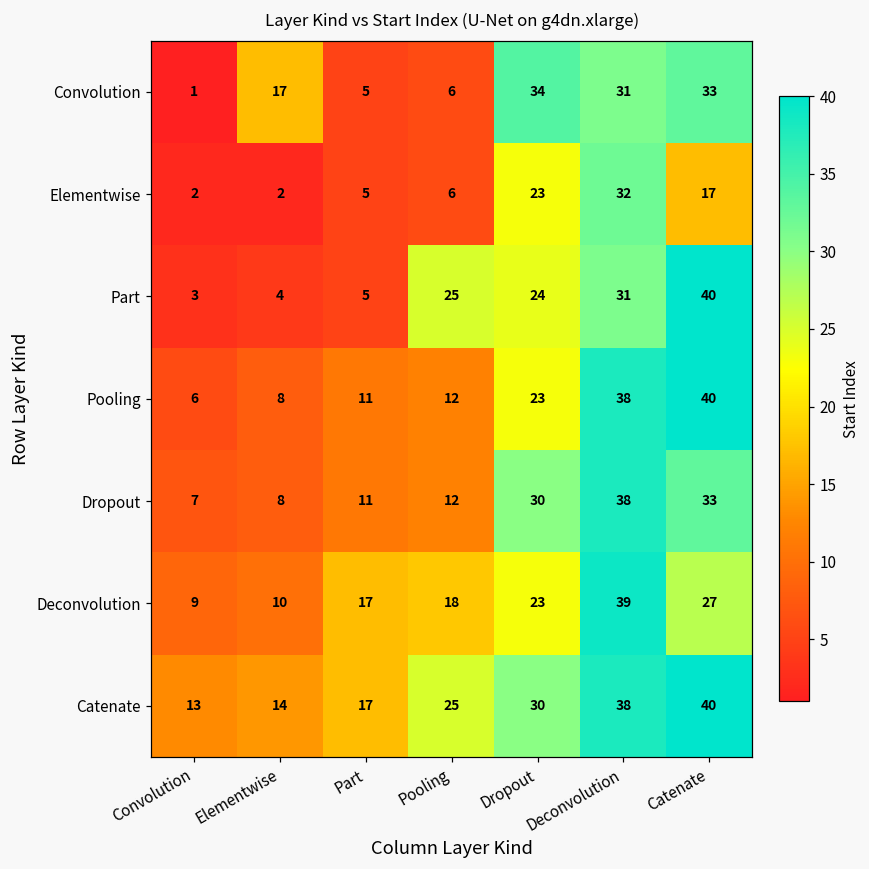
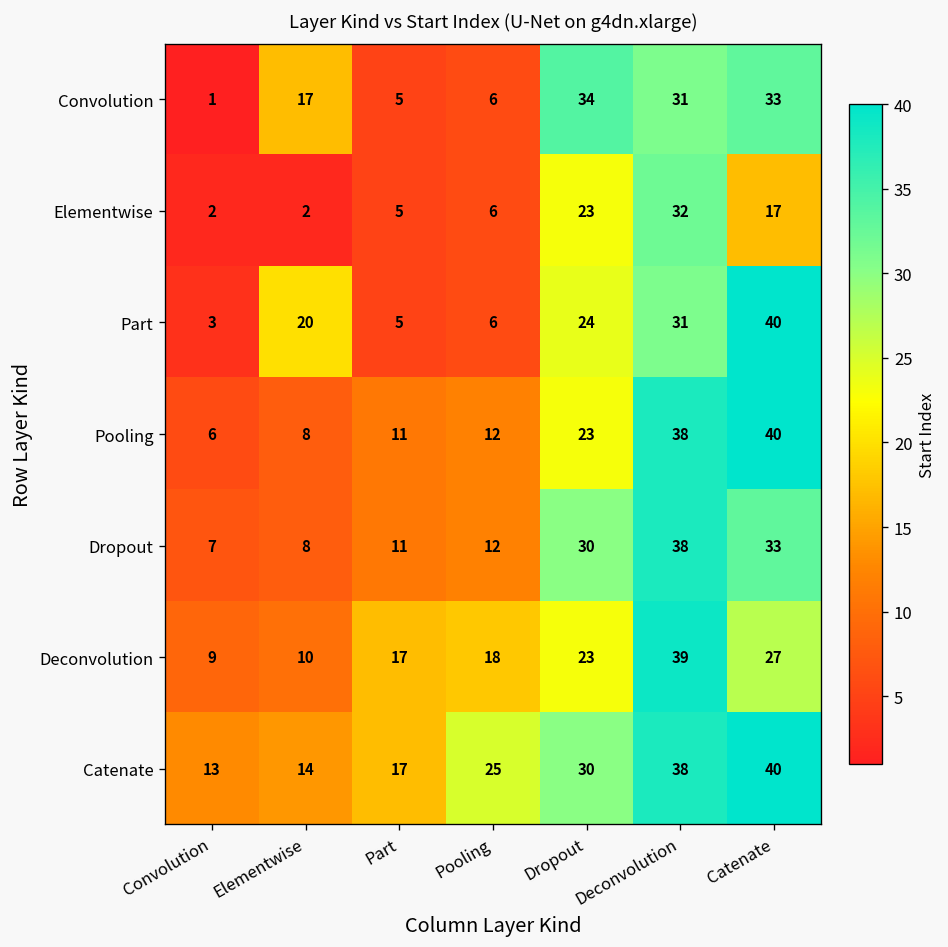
  {
    "Convolution": {
      "Convolution": 1,
      "Elementwise": 17,
      "Part": 5,
      "Pooling": 6,
      "Dropout": 34,
      "Deconvolution": 31,
      "Catenate": 33
    },
    "Elementwise": {
      "Convolution": 2,
      "Elementwise": 2,
      "Part": 5,
      "Pooling": 6,
      "Dropout": 23,
      "Deconvolution": 32,
      "Catenate": 17
    },
    "Part": {
      "Convolution": 3,
-     "Elementwise": 4,
+     "Elementwise": 20,
      "Part": 5,
-     "Pooling": 25,
+     "Pooling": 6,
      "Dropout": 24,
      "Deconvolution": 31,
      "Catenate": 40
    },
    "Pooling": {
      "Convolution": 6,
      "Elementwise": 8,
      "Part": 11,
      "Pooling": 12,
      "Dropout": 23,
      "Deconvolution": 38,
      "Catenate": 40
    },
    "Dropout": {
      "Convolution": 7,
      "Elementwise": 8,
      "Part": 11,
      "Pooling": 12,
      "Dropout": 30,
      "Deconvolution": 38,
      "Catenate": 33
    },
    "Deconvolution": {
      "Convolution": 9,
      "Elementwise": 10,
      "Part": 17,
      "Pooling": 18,
      "Dropout": 23,
      "Deconvolution": 39,
      "Catenate": 27
    },
    "Catenate": {
      "Convolution": 13,
      "Elementwise": 14,
      "Part": 17,
      "Pooling": 25,
      "Dropout": 30,
      "Deconvolution": 38,
      "Catenate": 40
    }
  }
